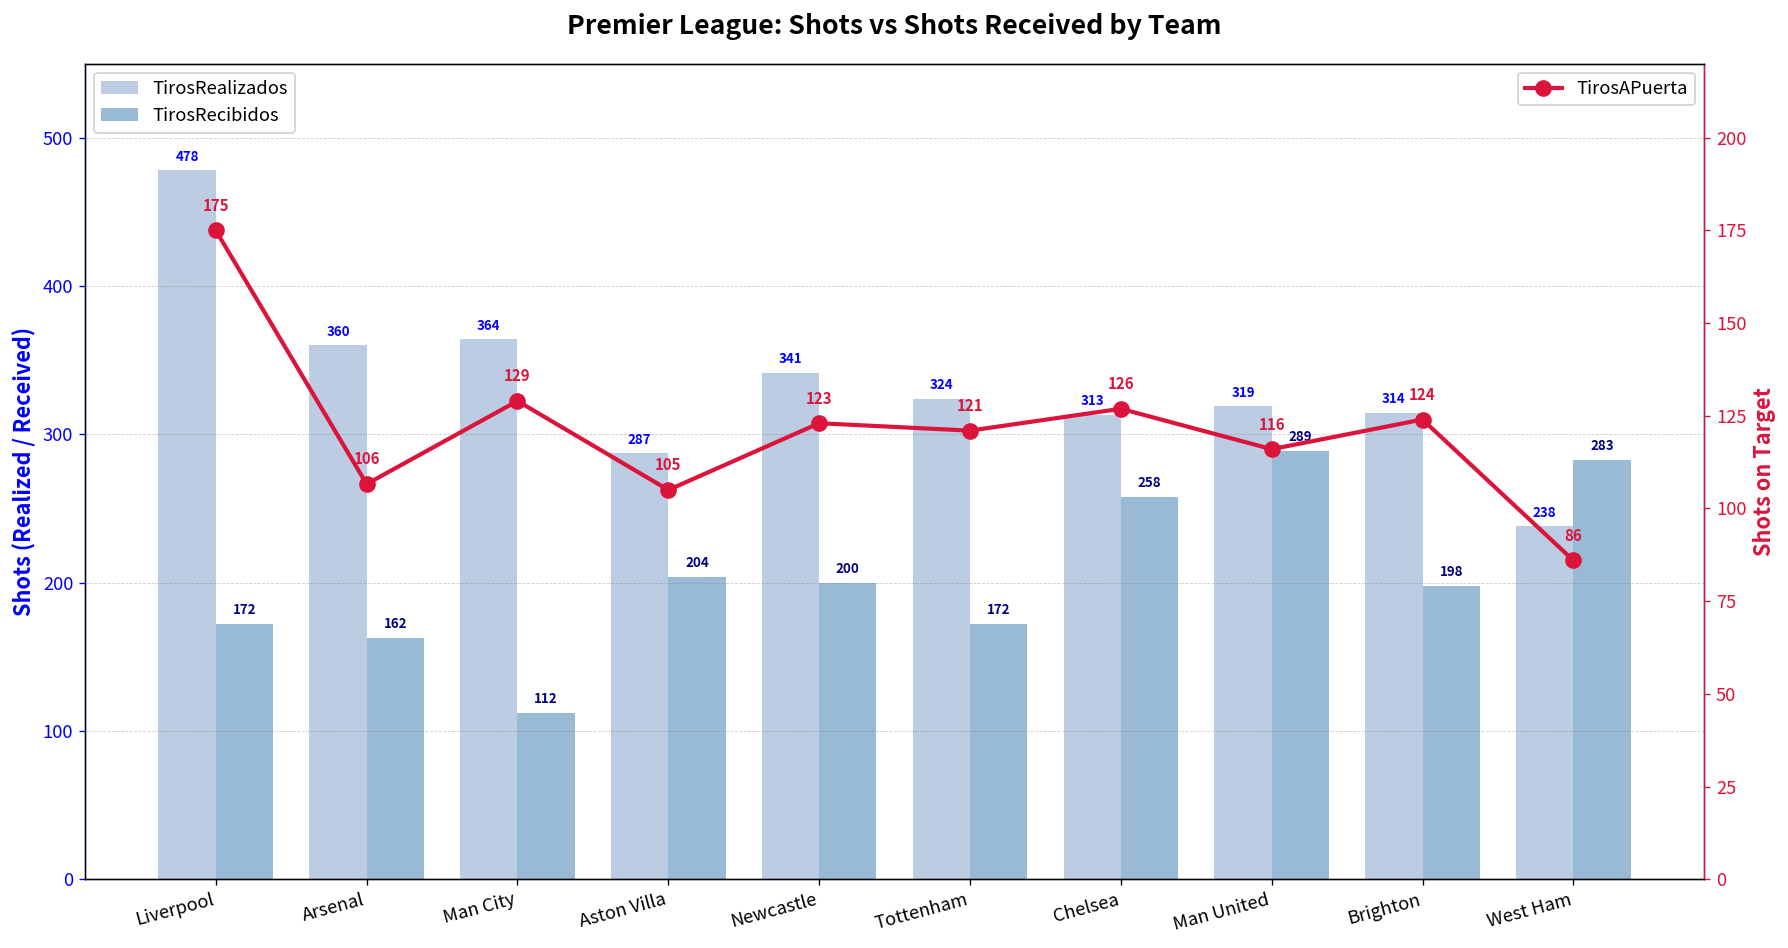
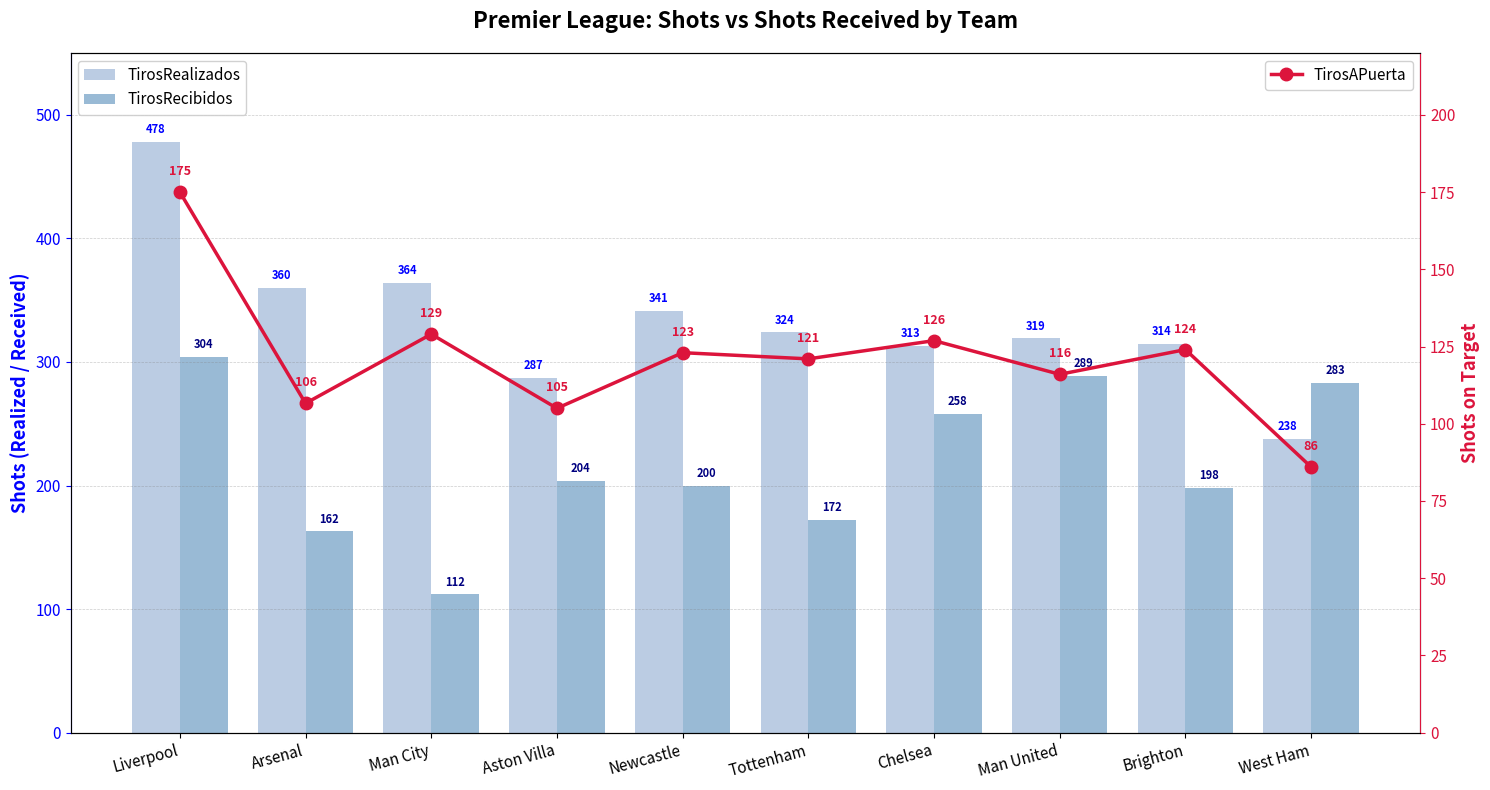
  {
    "TirosRealizados": {
      "Liverpool": 478,
      "Arsenal": 360,
      "Man City": 364,
      "Aston Villa": 287,
      "Tottenham": 324,
      "Chelsea": 313,
      "Man United": 319,
      "Brighton": 314,
      "West Ham": 238
    },
    "TirosRecibidos": {
-     "Liverpool": 172,
+     "Liverpool": 304,
      "Man City": 112,
      "Aston Villa": 204,
      "Newcastle": 200,
      "Tottenham": 172,
      "Chelsea": 258,
      "Man United": 289,
      "Brighton": 198,
      "West Ham": 283
    },
    "TirosAPuerta": {
      "Liverpool": 175,
      "Man City": 129,
      "Aston Villa": 105,
      "Newcastle": 123,
      "Tottenham": 121,
      "Man United": 116,
      "Brighton": 124,
      "West Ham": 86
    }
  }
